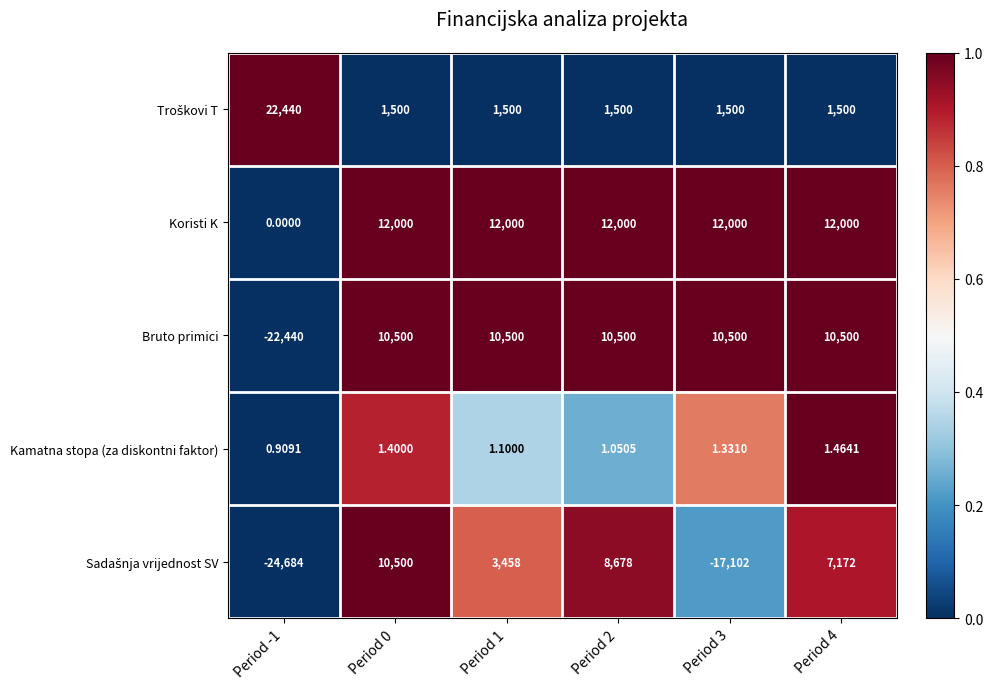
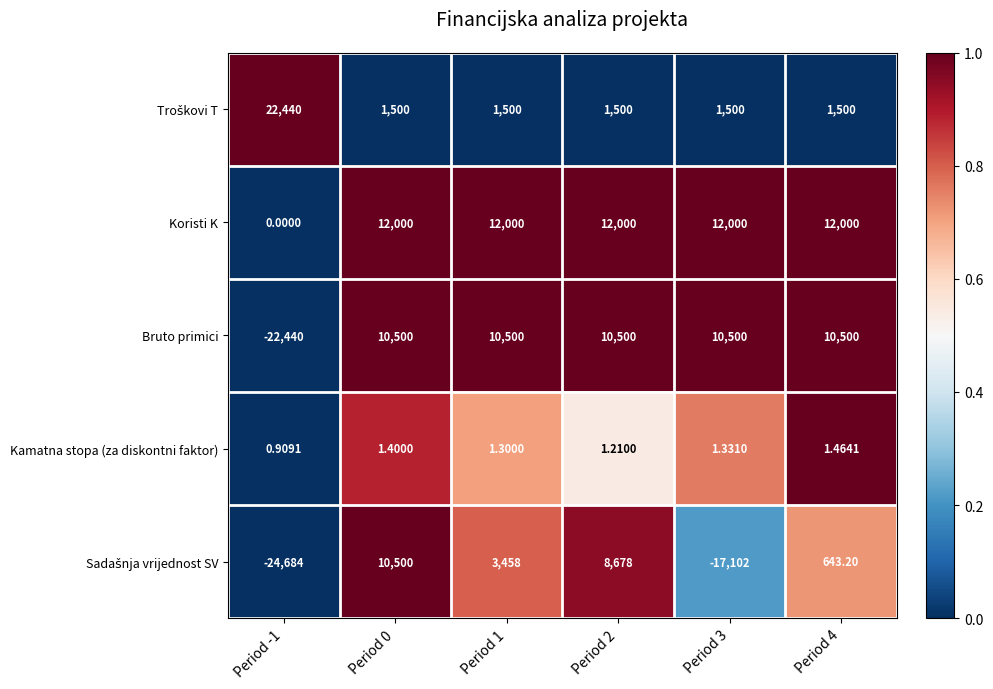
  {
    "Troškovi T": {
      "Period -1": "22,440",
      "Period 0": "1,500",
      "Period 1": "1,500",
      "Period 2": "1,500",
      "Period 3": "1,500",
      "Period 4": "1,500"
    },
    "Koristi K": {
      "Period -1": "0.0000",
      "Period 0": "12,000",
      "Period 1": "12,000",
      "Period 2": "12,000",
      "Period 3": "12,000",
      "Period 4": "12,000"
    },
    "Bruto primici": {
      "Period -1": "-22,440",
      "Period 0": "10,500",
      "Period 1": "10,500",
      "Period 2": "10,500",
      "Period 3": "10,500",
      "Period 4": "10,500"
    },
    "Kamatna stopa (za diskontni faktor)": {
      "Period -1": "0.9091",
      "Period 0": "1.4000",
-     "Period 1": "1.1000",
-     "Period 2": "1.0505",
+     "Period 1": "1.3000",
+     "Period 2": "1.2100",
      "Period 3": "1.3310",
      "Period 4": "1.4641"
    },
    "Sadašnja vrijednost SV": {
      "Period -1": "-24,684",
      "Period 0": "10,500",
      "Period 1": "3,458",
      "Period 2": "8,678",
      "Period 3": "-17,102",
-     "Period 4": "7,172"
+     "Period 4": "643.20"
    }
  }
